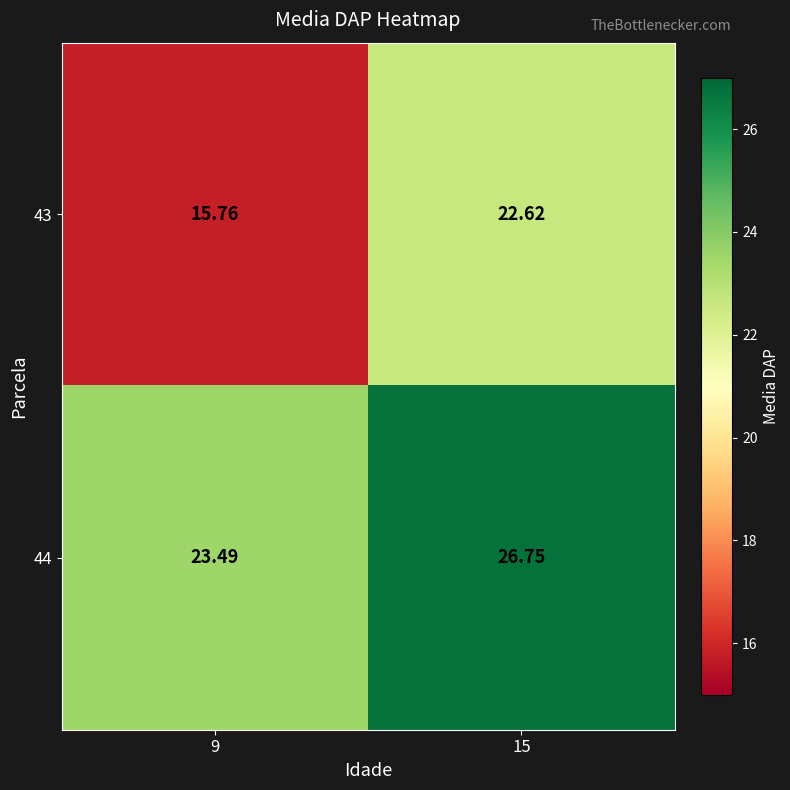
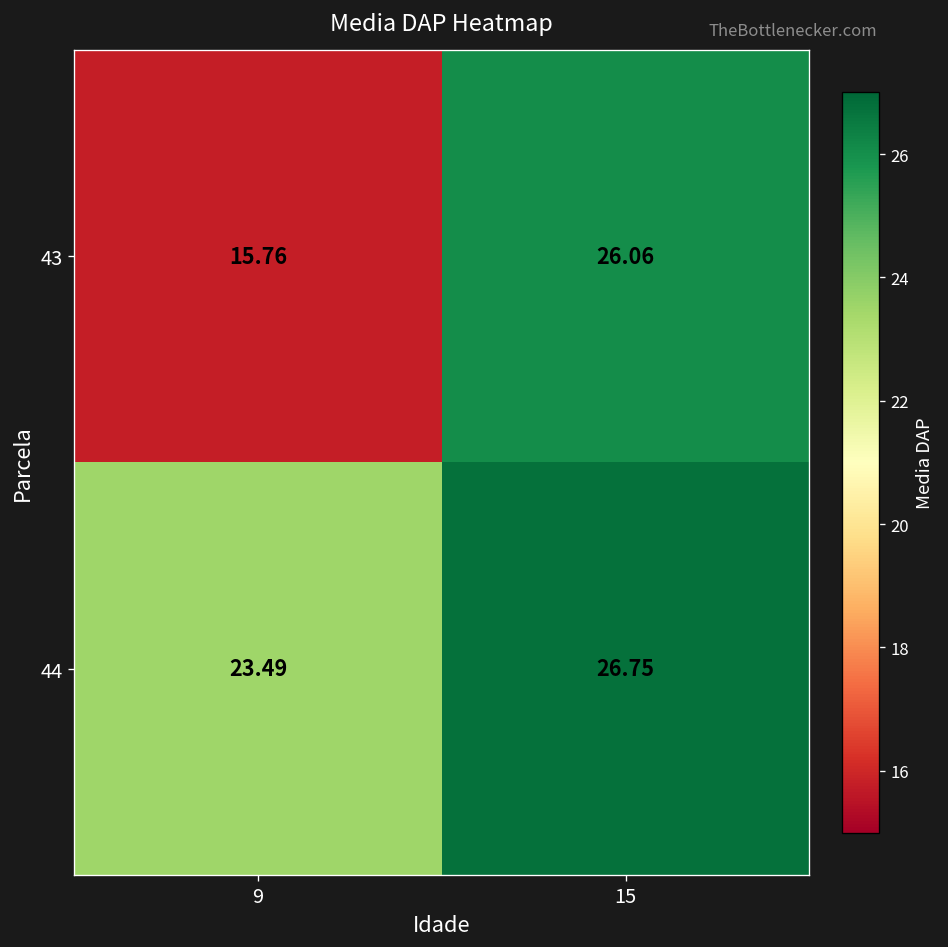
  {
    "43": {
      "9": 15.76,
-     "15": 22.62
+     "15": 26.06
    },
    "44": {
      "9": 23.49,
      "15": 26.75
    }
  }
